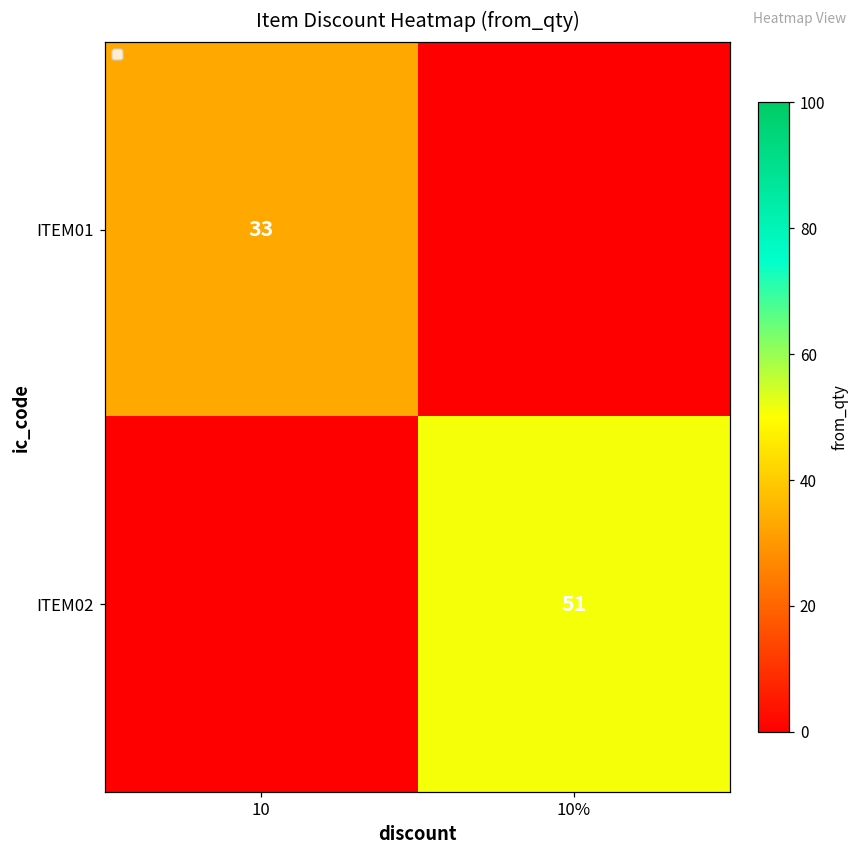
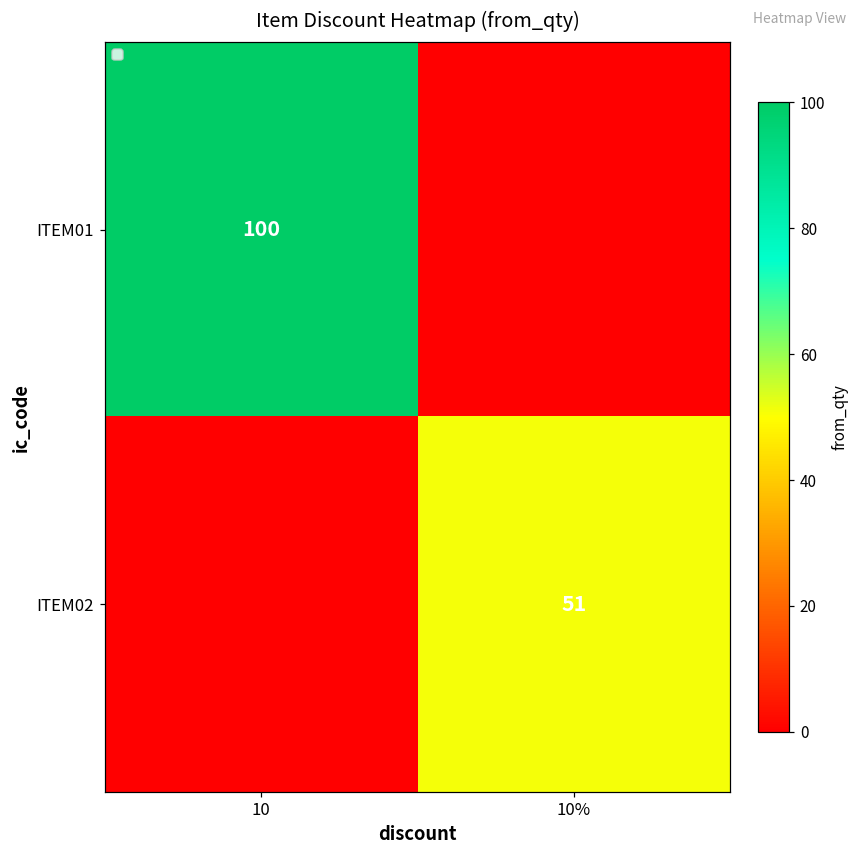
  {
    "ITEM01": {
-     "10": 33
+     "10": 100
    },
    "ITEM02": {
      "10%": 51
    }
  }
